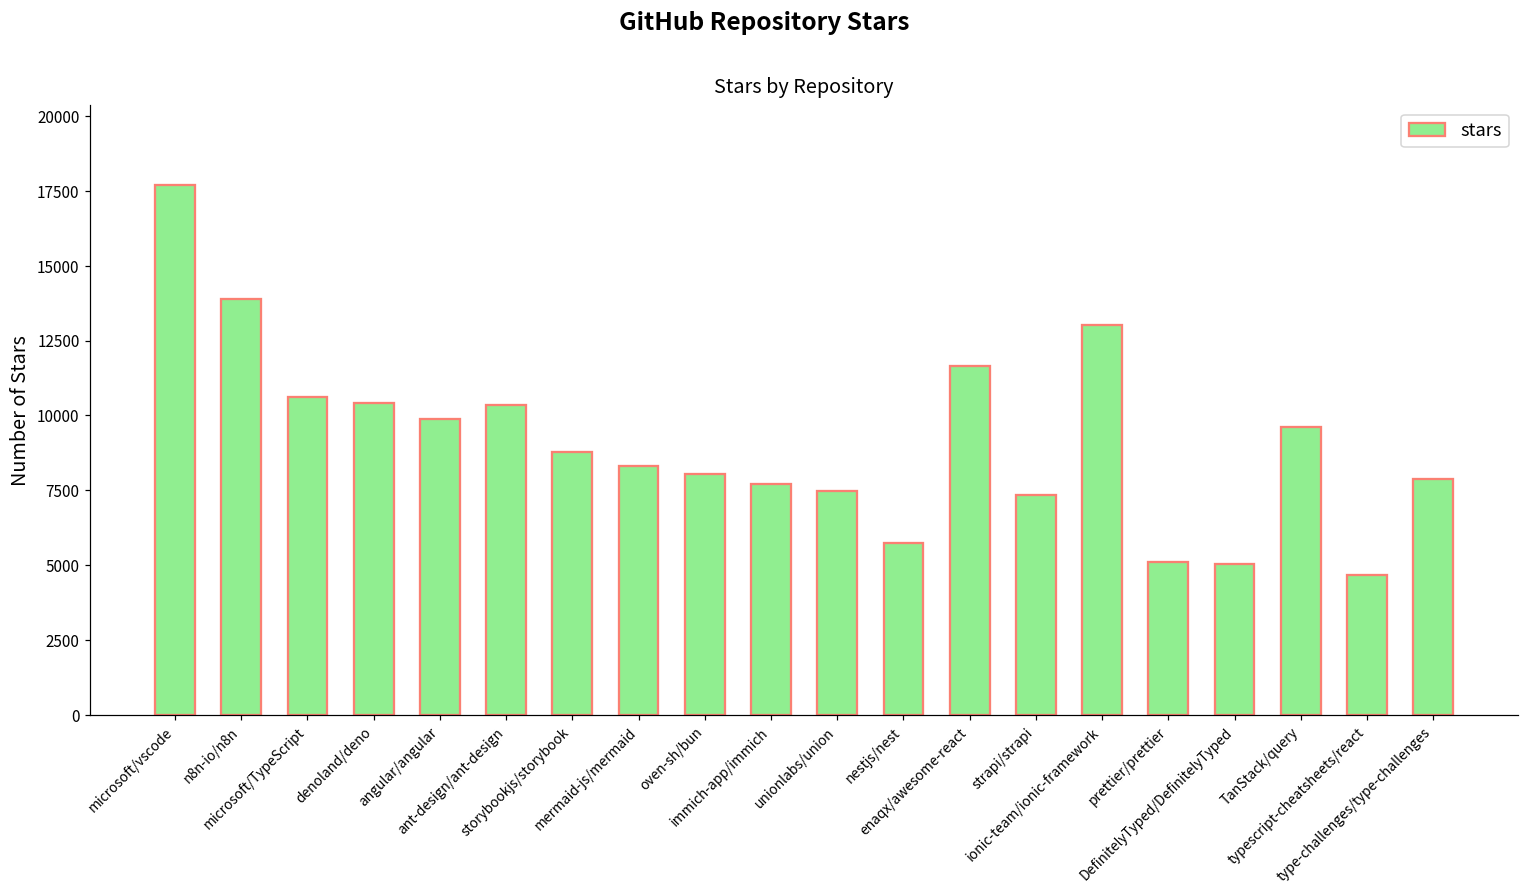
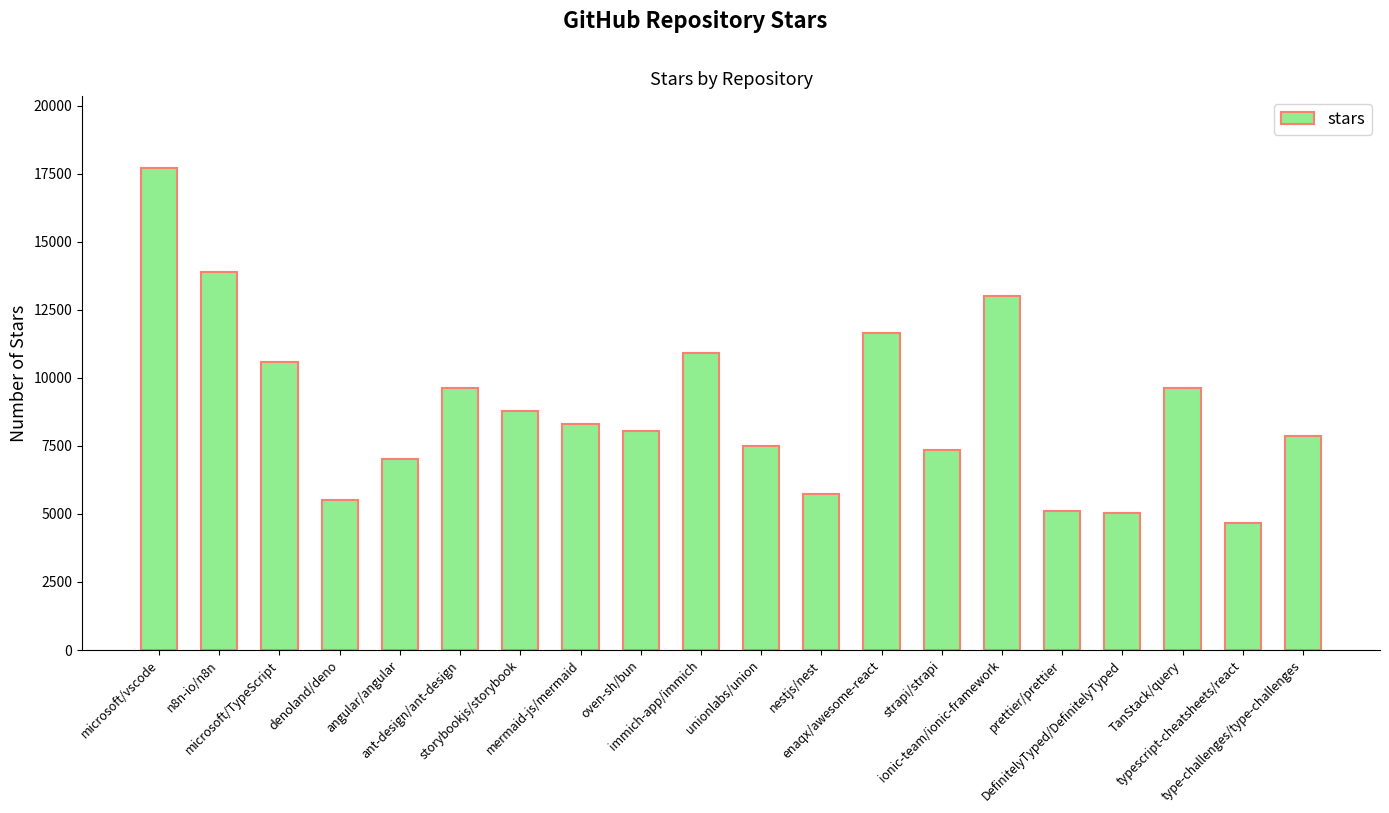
  {
    "microsoft/vscode": 17700,
    "n8n-io/n8n": 13900,
    "microsoft/TypeScript": 10600,
-   "denoland/deno": 10400,
-   "angular/angular": 9900,
-   "ant-design/ant-design": 10300,
+   "denoland/deno": 5500,
+   "angular/angular": 7000,
+   "ant-design/ant-design": 9600,
    "storybookjs/storybook": 8800,
    "mermaid-js/mermaid": 8300,
    "oven-sh/bun": 8000,
-   "immich-app/immich": 7700,
+   "immich-app/immich": 10900,
    "unionlabs/union": 7500,
    "nestjs/nest": 5700,
    "enaqx/awesome-react": 11700,
    "strapi/strapi": 7300,
    "ionic-team/ionic-framework": 13000,
    "prettier/prettier": 5100,
    "DefinitelyTyped/DefinitelyTyped": 5000,
    "TanStack/query": 9600,
    "typescript-cheatsheets/react": 4700,
    "type-challenges/type-challenges": 7900
  }
